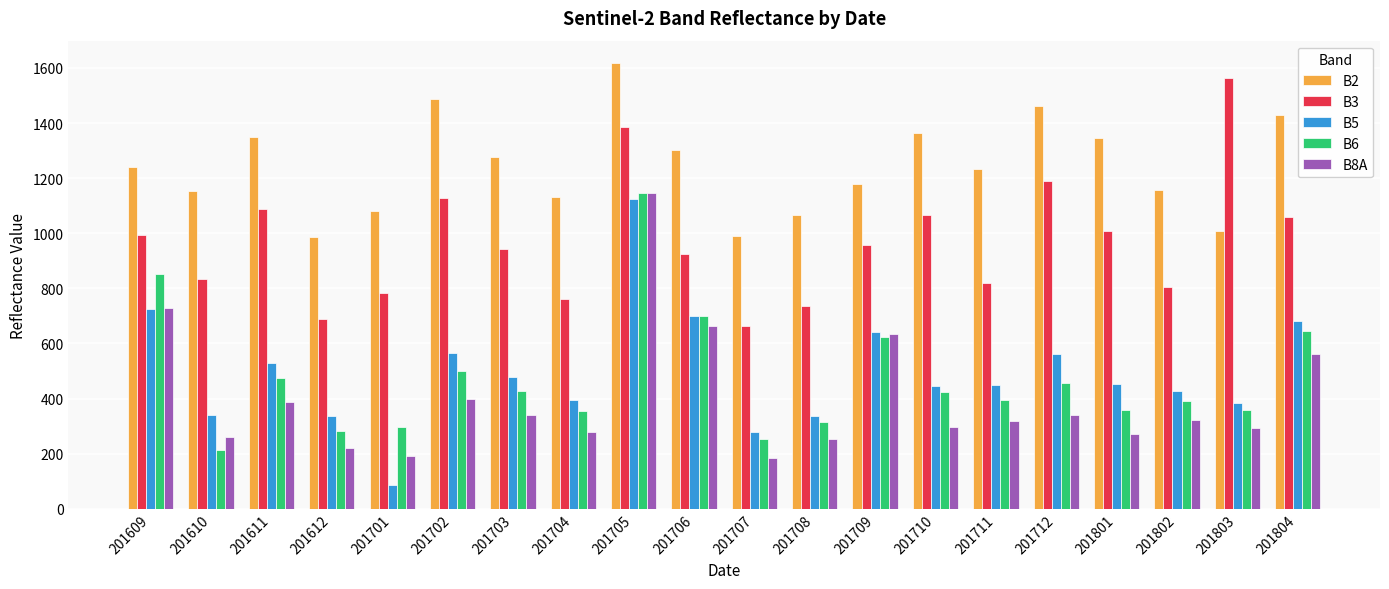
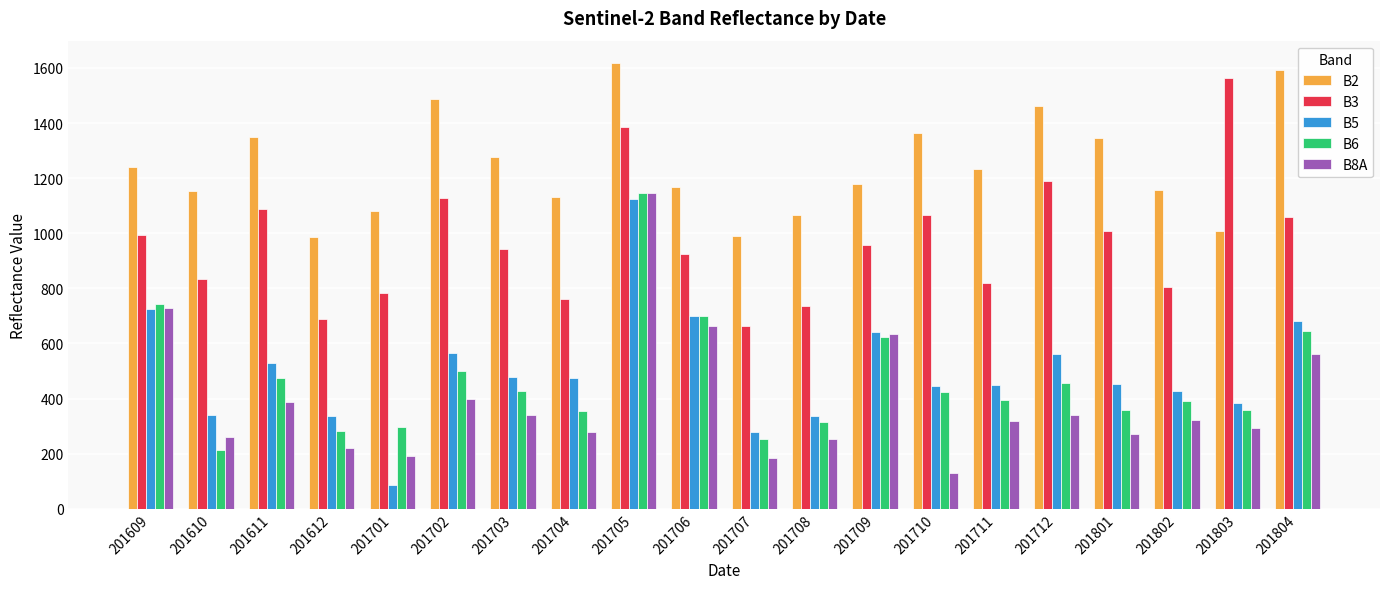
  {
    "B2": {
      "201609": 1240,
      "201610": 1150,
      "201611": 1350,
      "201612": 990,
      "201701": 1080,
      "201702": 1490,
      "201703": 1280,
      "201704": 1130,
      "201705": 1620,
-     "201706": 1300,
+     "201706": 1170,
      "201707": 990,
      "201708": 1070,
      "201709": 1180,
      "201710": 1360,
      "201711": 1230,
      "201712": 1460,
      "201801": 1350,
      "201802": 1160,
      "201803": 1010,
-     "201804": 1430
+     "201804": 1590
    },
    "B3": {
      "201609": 1000,
      "201610": 840,
      "201611": 1090,
      "201612": 690,
      "201701": 780,
      "201702": 1130,
      "201703": 940,
      "201704": 760,
      "201705": 1380,
      "201706": 920,
      "201707": 670,
      "201708": 740,
      "201709": 960,
      "201710": 1070,
      "201711": 820,
      "201712": 1190,
      "201801": 1010,
      "201802": 810,
      "201803": 1560,
      "201804": 1060
    },
    "B5": {
      "201609": 720,
      "201610": 340,
      "201611": 530,
      "201612": 340,
      "201701": 90,
      "201702": 570,
      "201703": 480,
-     "201704": 390,
+     "201704": 470,
      "201705": 1120,
      "201706": 700,
      "201707": 280,
      "201708": 340,
      "201709": 640,
      "201710": 440,
      "201711": 450,
      "201712": 560,
      "201801": 450,
      "201802": 430,
      "201803": 390,
      "201804": 680
    },
    "B6": {
-     "201609": 850,
+     "201609": 740,
      "201610": 210,
      "201611": 480,
      "201612": 280,
      "201701": 300,
      "201702": 500,
      "201703": 430,
      "201704": 350,
      "201705": 1150,
      "201706": 700,
      "201707": 250,
      "201708": 320,
      "201709": 620,
      "201710": 430,
      "201711": 390,
      "201712": 460,
      "201801": 360,
      "201802": 390,
      "201803": 360,
      "201804": 640
    },
    "B8A": {
      "201609": 730,
      "201610": 260,
      "201611": 390,
      "201612": 220,
      "201701": 190,
      "201702": 400,
      "201703": 340,
      "201704": 280,
      "201705": 1150,
      "201706": 660,
      "201707": 180,
      "201708": 250,
      "201709": 640,
-     "201710": 300,
+     "201710": 130,
      "201711": 320,
      "201712": 340,
      "201801": 270,
      "201802": 320,
      "201803": 290,
      "201804": 560
    }
  }
